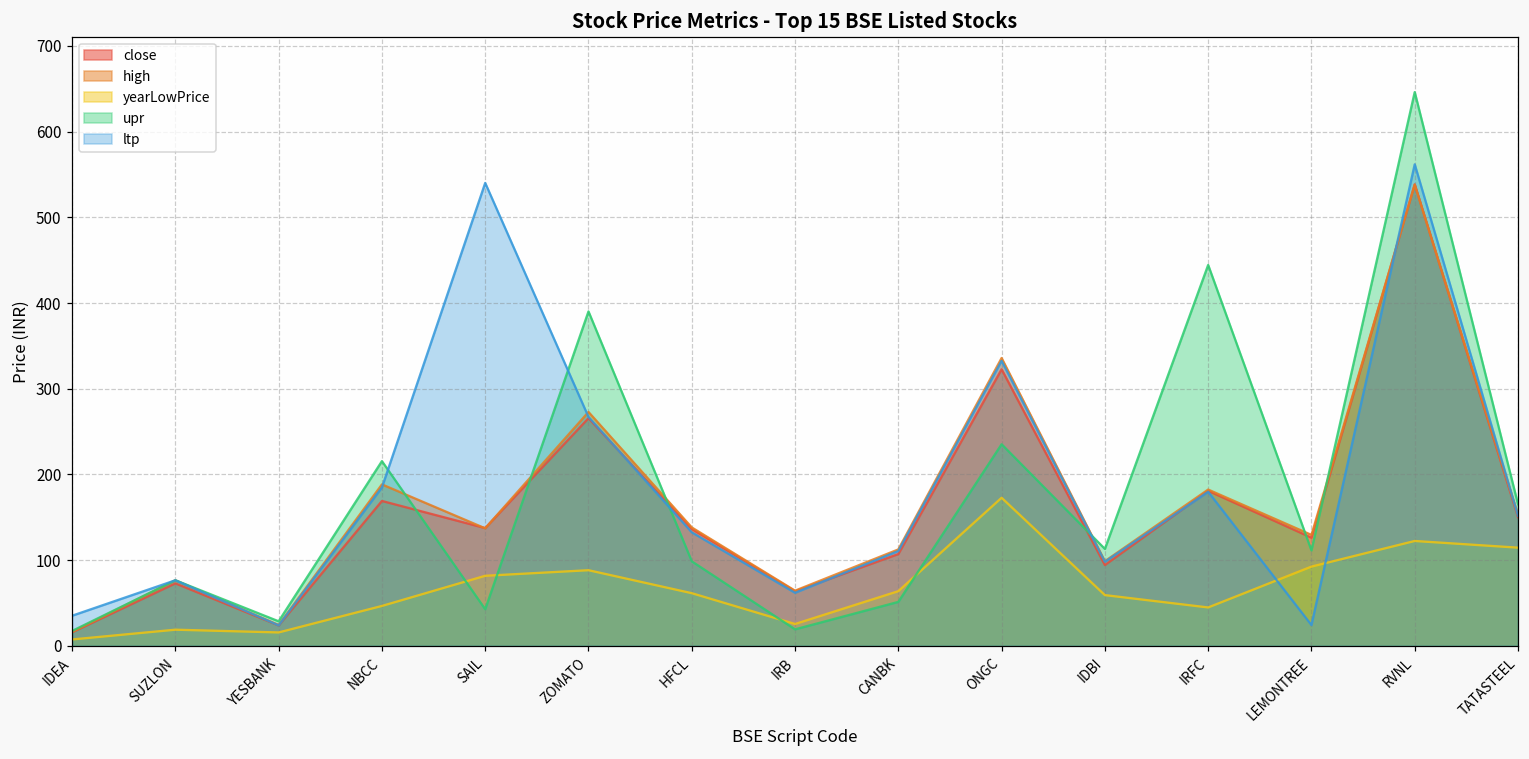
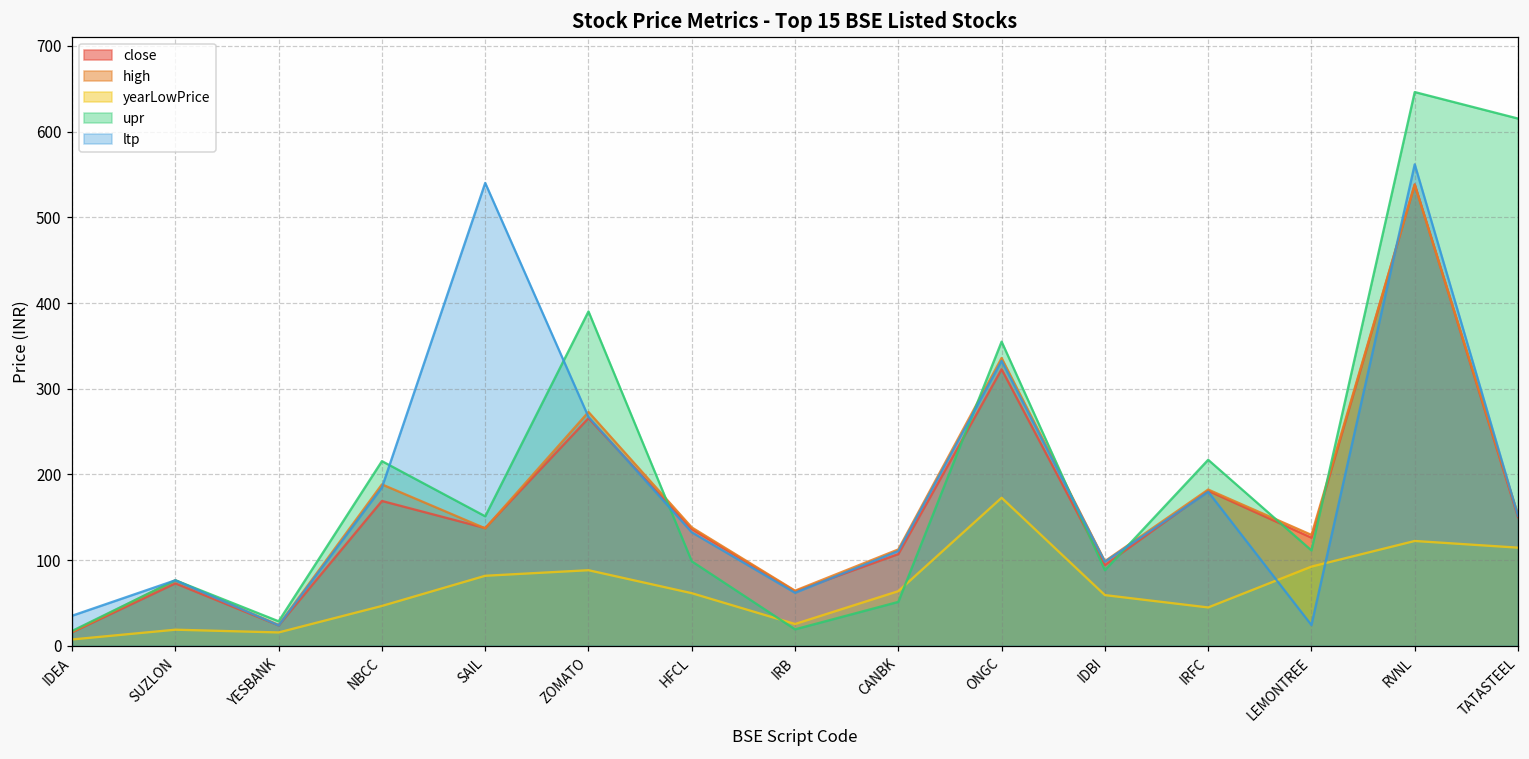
  {
    "upr": {
      "YESBANK": 30,
      "NBCC": 220,
-     "SAIL": 40,
+     "SAIL": 150,
      "ZOMATO": 390,
      "HFCL": 100,
      "IRB": 20,
      "CANBK": 50,
-     "ONGC": 240,
-     "IDBI": 110,
-     "IRFC": 440,
+     "ONGC": 350,
+     "IDBI": 90,
+     "IRFC": 220,
      "LEMONTREE": 110,
      "RVNL": 650,
-     "TATASTEEL": 170
+     "TATASTEEL": 620
    },
    "ltp": {
      "IDEA": 40,
      "NBCC": 180,
      "SAIL": 540,
      "HFCL": 130,
      "LEMONTREE": 20,
      "RVNL": 560
    }
  }
